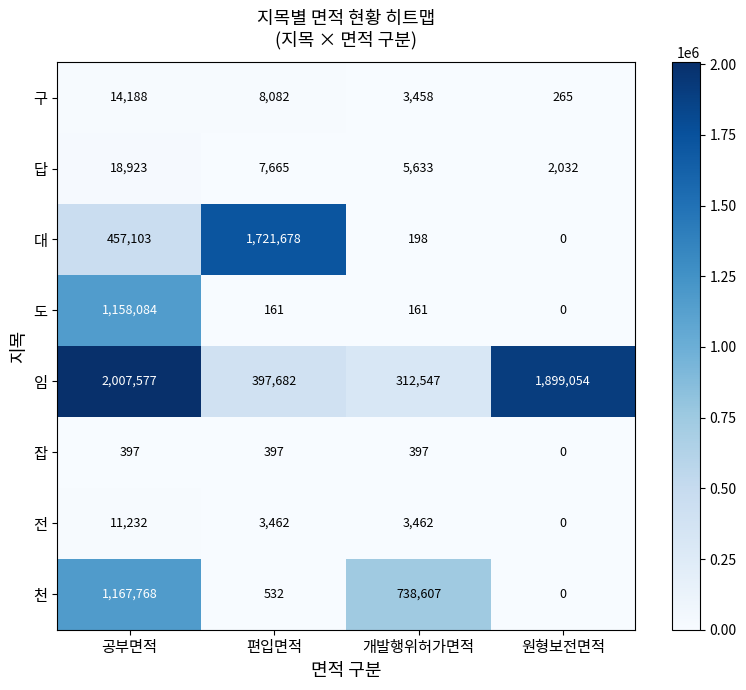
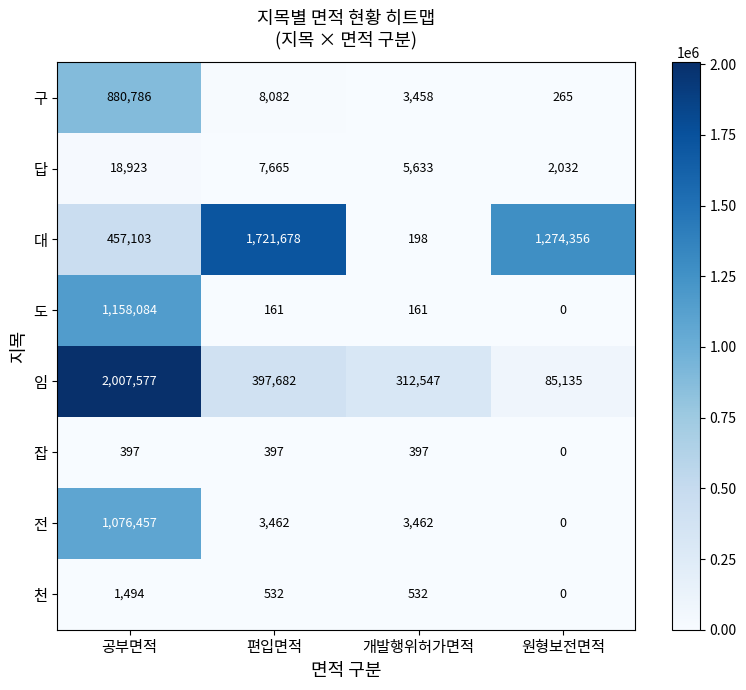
  {
    "구": {
-     "공부면적": "14,188",
+     "공부면적": "880,786",
      "편입면적": "8,082",
      "개발행위허가면적": "3,458",
      "원형보전면적": "265"
    },
    "답": {
      "공부면적": "18,923",
      "편입면적": "7,665",
      "개발행위허가면적": "5,633",
      "원형보전면적": "2,032"
    },
    "대": {
      "공부면적": "457,103",
      "편입면적": "1,721,678",
      "개발행위허가면적": "198",
-     "원형보전면적": "0"
+     "원형보전면적": "1,274,356"
    },
    "도": {
      "공부면적": "1,158,084",
      "편입면적": "161",
      "개발행위허가면적": "161",
      "원형보전면적": "0"
    },
    "임": {
      "공부면적": "2,007,577",
      "편입면적": "397,682",
      "개발행위허가면적": "312,547",
-     "원형보전면적": "1,899,054"
+     "원형보전면적": "85,135"
    },
    "잡": {
      "공부면적": "397",
      "편입면적": "397",
      "개발행위허가면적": "397",
      "원형보전면적": "0"
    },
    "전": {
-     "공부면적": "11,232",
+     "공부면적": "1,076,457",
      "편입면적": "3,462",
      "개발행위허가면적": "3,462",
      "원형보전면적": "0"
    },
    "천": {
-     "공부면적": "1,167,768",
+     "공부면적": "1,494",
      "편입면적": "532",
-     "개발행위허가면적": "738,607",
+     "개발행위허가면적": "532",
      "원형보전면적": "0"
    }
  }
